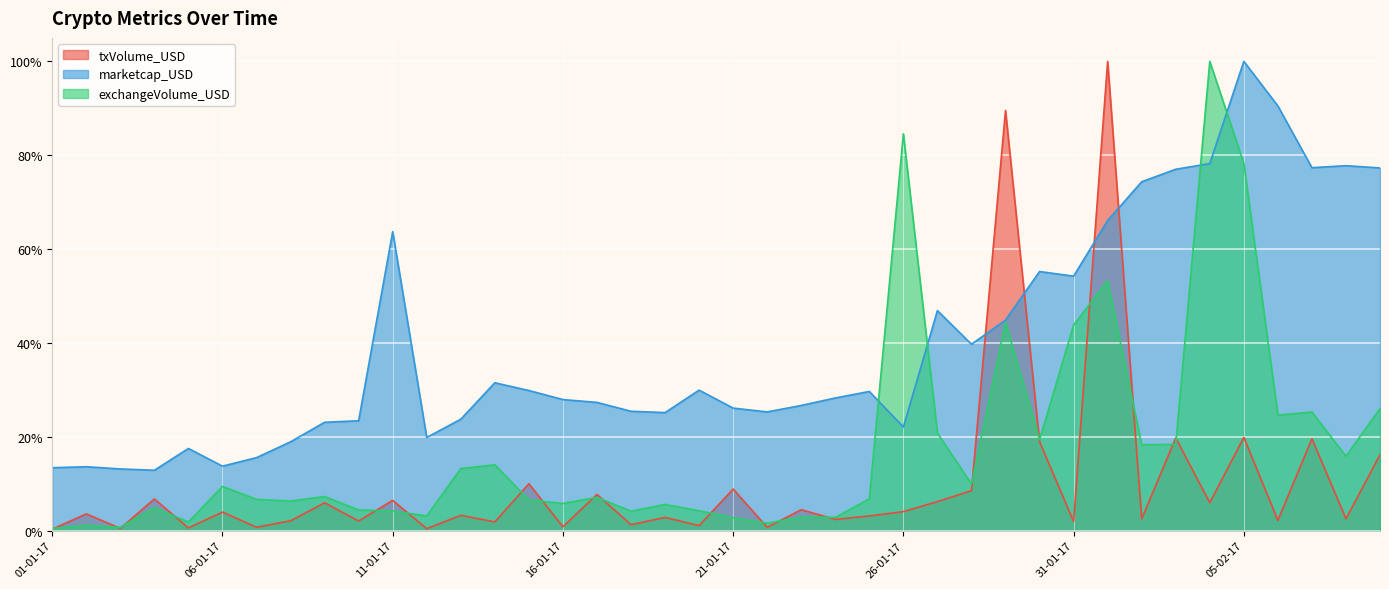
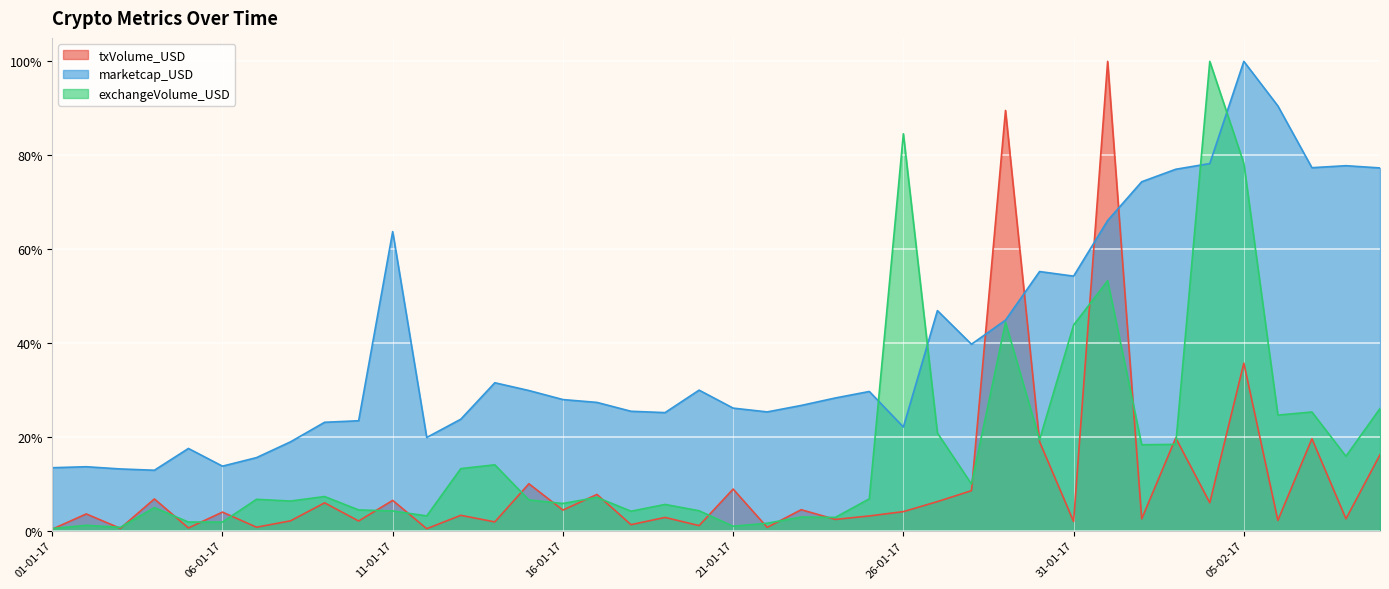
  {
    "txVolume_USD": {
      "06-01-17": "4%",
      "11-01-17": "6%",
-     "16-01-17": "1%",
+     "16-01-17": "4%",
      "21-01-17": "9%",
      "26-01-17": "4%",
      "31-01-17": "2%",
-     "05-02-17": "20%"
+     "05-02-17": "36%"
    },
    "marketcap_USD": {
      "01-01-17": "13%",
      "06-01-17": "14%",
      "11-01-17": "64%",
      "16-01-17": "28%",
      "21-01-17": "26%",
      "26-01-17": "22%",
      "31-01-17": "54%",
      "05-02-17": "100%"
    },
    "exchangeVolume_USD": {
-     "06-01-17": "9%",
+     "06-01-17": "2%",
      "11-01-17": "4%",
      "16-01-17": "6%",
-     "21-01-17": "3%",
+     "21-01-17": "1%",
      "26-01-17": "85%",
      "31-01-17": "44%",
      "05-02-17": "78%"
    }
  }
